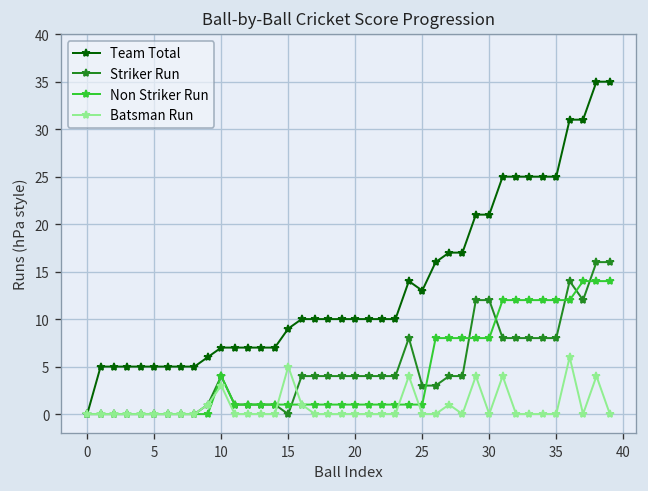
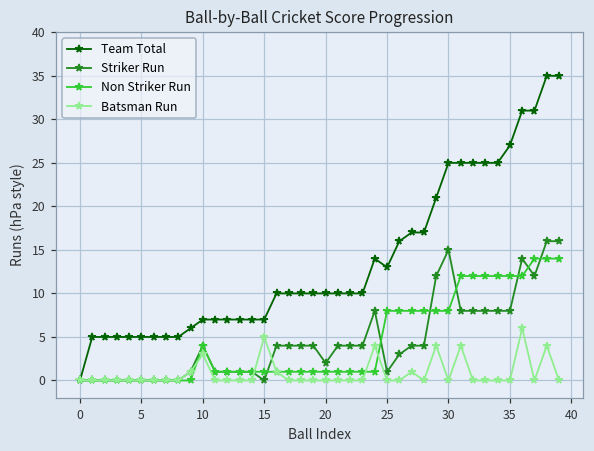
  {
    "Team Total": {
      "5": 5,
      "10": 7,
-     "15": 9,
+     "15": 7,
      "20": 10,
      "25": 13,
-     "30": 21,
-     "35": 25
+     "30": 25,
+     "35": 27
    },
    "Striker Run": {
      "15": 0,
-     "20": 4,
-     "25": 3,
-     "30": 12,
+     "20": 2,
+     "25": 1,
+     "30": 15,
      "35": 8
    },
    "Non Striker Run": {
      "15": 1,
      "20": 1,
-     "25": 1,
+     "25": 8,
      "30": 8,
      "35": 12
    },
    "Batsman Run": {
      "10": 3,
      "15": 5,
      "20": 0,
      "25": 0,
      "30": 0,
      "35": 0
    }
  }
